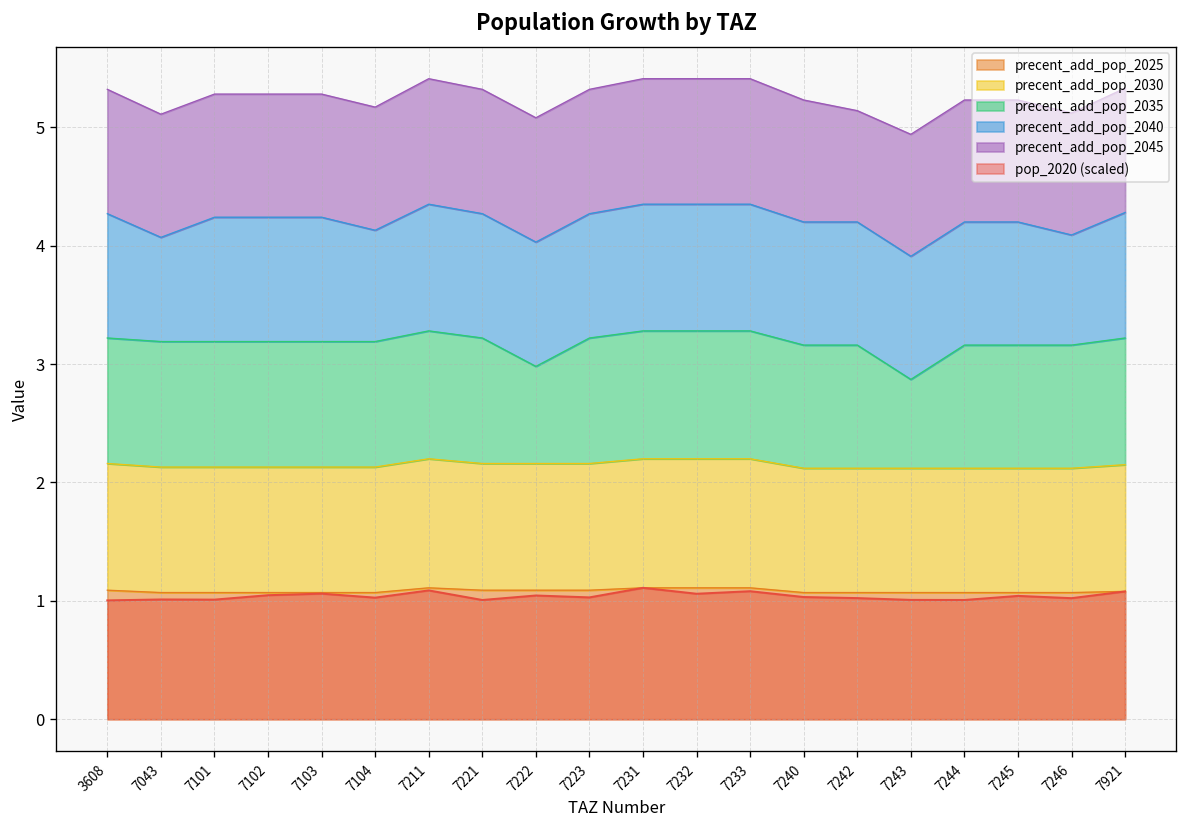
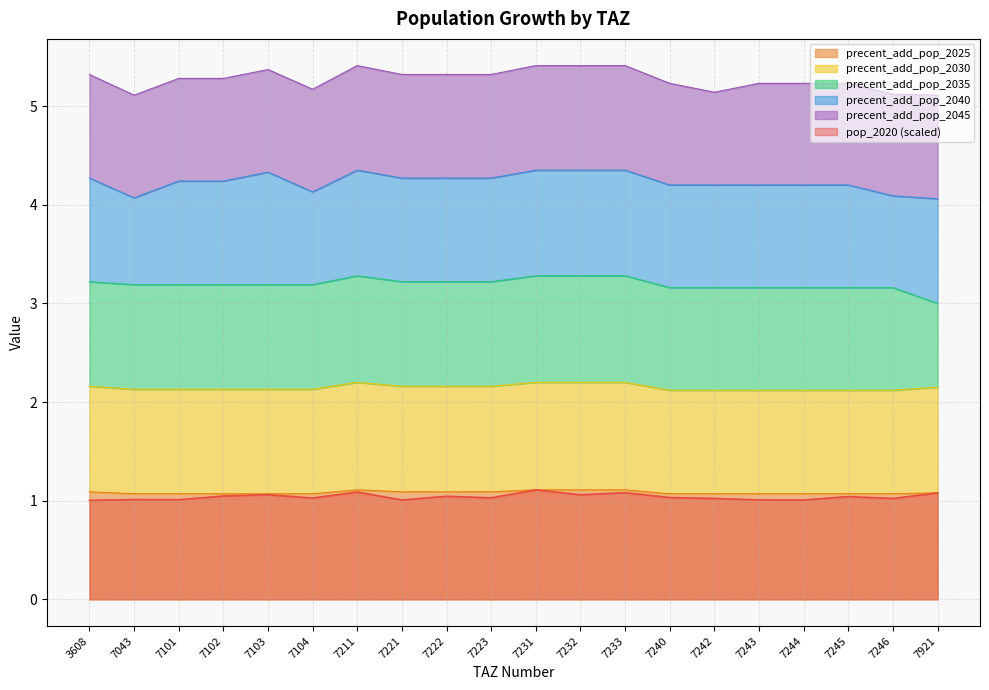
  {
    "precent_add_pop_2035": {
      "3608": 1.1,
      "7043": 1.1,
      "7101": 1.1,
      "7102": 1.1,
      "7103": 1.1,
      "7104": 1.1,
      "7211": 1.1,
      "7221": 1.1,
-     "7222": 0.8,
+     "7222": 1.1,
      "7223": 1.1,
      "7231": 1.1,
      "7232": 1.1,
      "7233": 1.1,
      "7240": 1.0,
      "7242": 1.0,
-     "7243": 0.8,
+     "7243": 1.0,
      "7244": 1.0,
      "7245": 1.0,
      "7246": 1.0,
-     "7921": 1.1
+     "7921": 0.9
    },
    "precent_add_pop_2040": {
      "3608": 1.1,
      "7043": 0.9,
      "7101": 1.1,
      "7102": 1.1,
-     "7103": 1.05,
+     "7103": 1.14,
      "7104": 0.9,
      "7211": 1.1,
      "7221": 1.1,
      "7222": 1.1,
      "7223": 1.1,
      "7231": 1.1,
      "7232": 1.1,
      "7233": 1.1,
      "7240": 1.0,
      "7242": 1.0,
      "7243": 1.0,
      "7244": 1.0,
      "7245": 1.0,
      "7246": 0.9,
      "7921": 1.1
    },
    "precent_add_pop_2045": {
      "3608": 1.0,
      "7043": 1.0,
      "7101": 1.0,
      "7102": 1.0,
      "7103": 1.0,
      "7104": 1.0,
      "7211": 1.1,
      "7221": 1.0,
      "7222": 1.0,
      "7223": 1.0,
      "7231": 1.1,
      "7232": 1.1,
      "7233": 1.1,
      "7240": 1.0,
      "7242": 0.9,
      "7243": 1.0,
      "7244": 1.0
    }
  }
